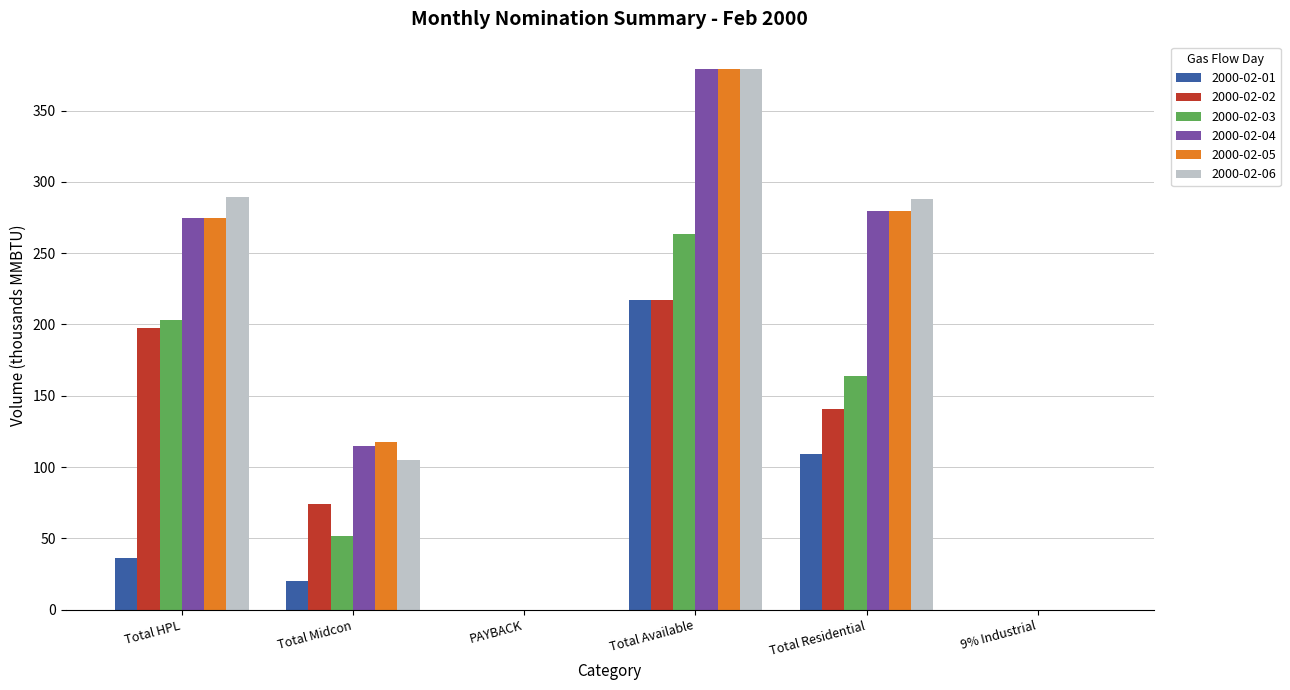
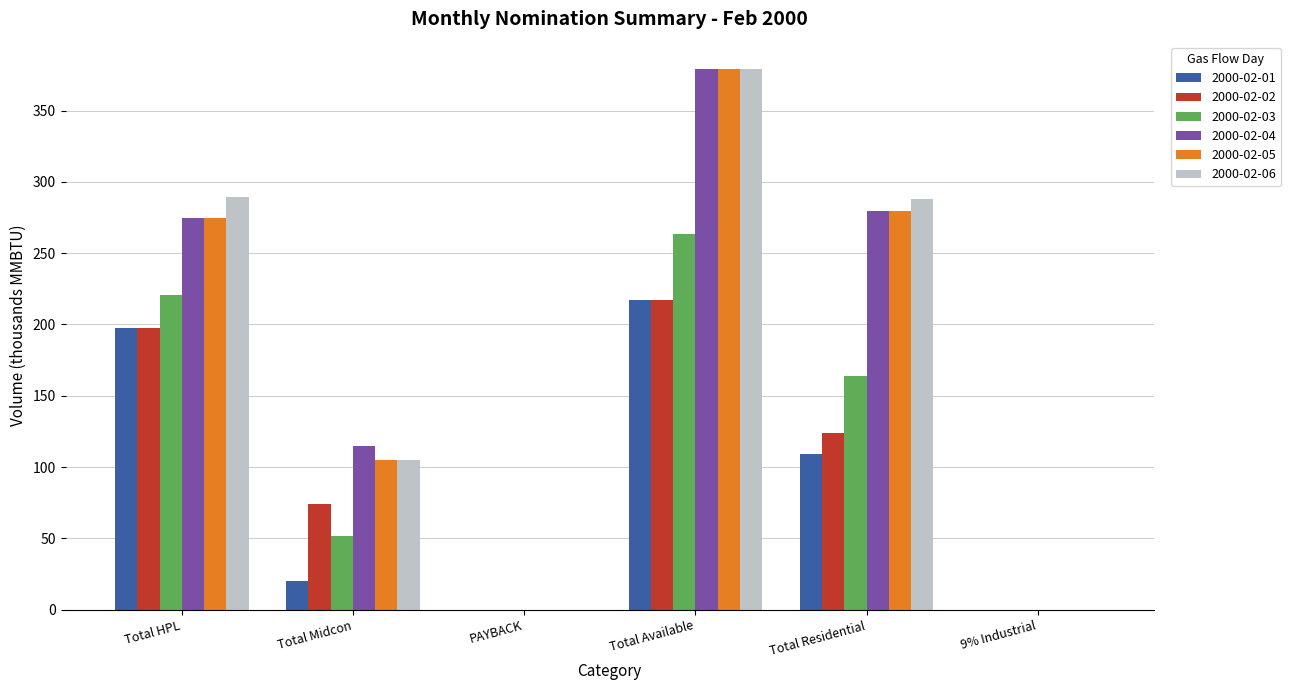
  {
    "2000-02-01": {
-     "Total HPL": 36,
+     "Total HPL": 197,
      "Total Midcon": 20,
      "PAYBACK": 0,
      "Total Available": 217,
      "Total Residential": 110
    },
    "2000-02-02": {
      "Total HPL": 197,
      "Total Midcon": 74,
      "PAYBACK": 0,
      "Total Available": 217,
-     "Total Residential": 141
+     "Total Residential": 124
    },
    "2000-02-03": {
-     "Total HPL": 203,
+     "Total HPL": 220,
      "Total Midcon": 52,
      "PAYBACK": 0,
      "Total Available": 263,
      "Total Residential": 164
    },
    "2000-02-04": {
      "Total HPL": 274,
      "Total Midcon": 114,
      "PAYBACK": 0,
      "Total Available": 379,
      "Total Residential": 280
    },
    "2000-02-05": {
      "Total HPL": 274,
-     "Total Midcon": 118,
+     "Total Midcon": 105,
      "PAYBACK": 0,
      "Total Available": 379,
      "Total Residential": 280
    },
    "2000-02-06": {
      "Total HPL": 290,
      "Total Midcon": 105,
      "PAYBACK": 0,
      "Total Available": 379,
      "Total Residential": 288
    }
  }
